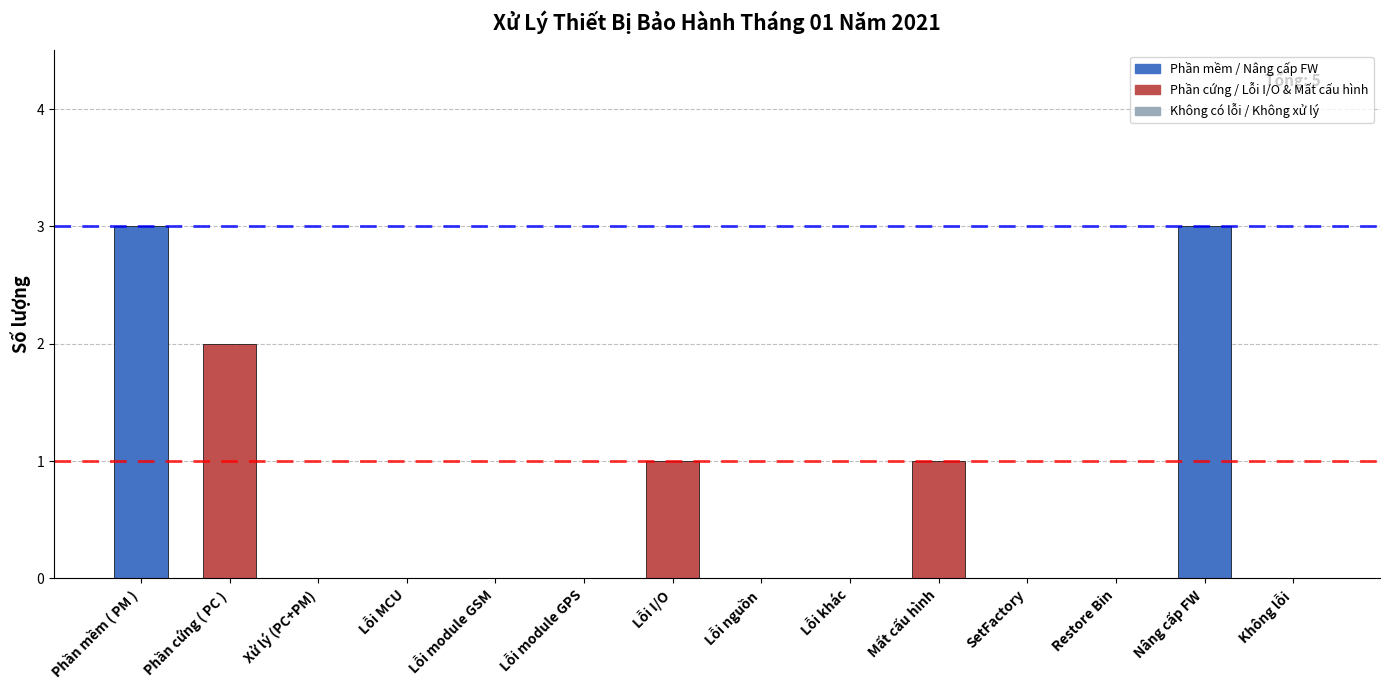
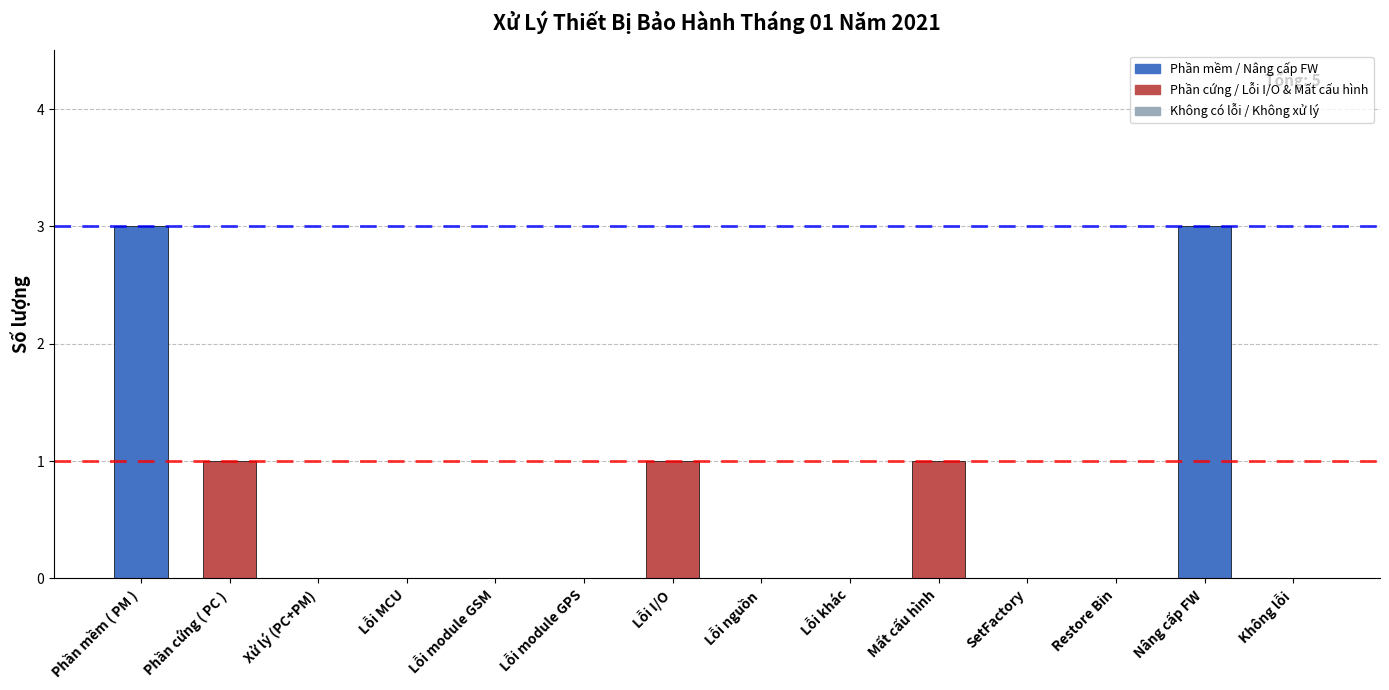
  {
    "Phần mềm ( PM )": 3,
-   "Phần cứng ( PC )": 2,
+   "Phần cứng ( PC )": 1,
    "Xử lý (PC+PM)": 0,
    "Lỗi MCU": 0,
    "Lỗi module GSM": 0,
    "Lỗi module GPS": 0,
    "Lỗi I/O": 1,
    "Lỗi nguồn": 0,
    "Lỗi khác": 0,
    "Mất cấu hình": 1,
    "SetFactory": 0,
    "Restore Bin": 0,
    "Nâng cấp FW": 3,
    "Không lỗi": 0
  }
